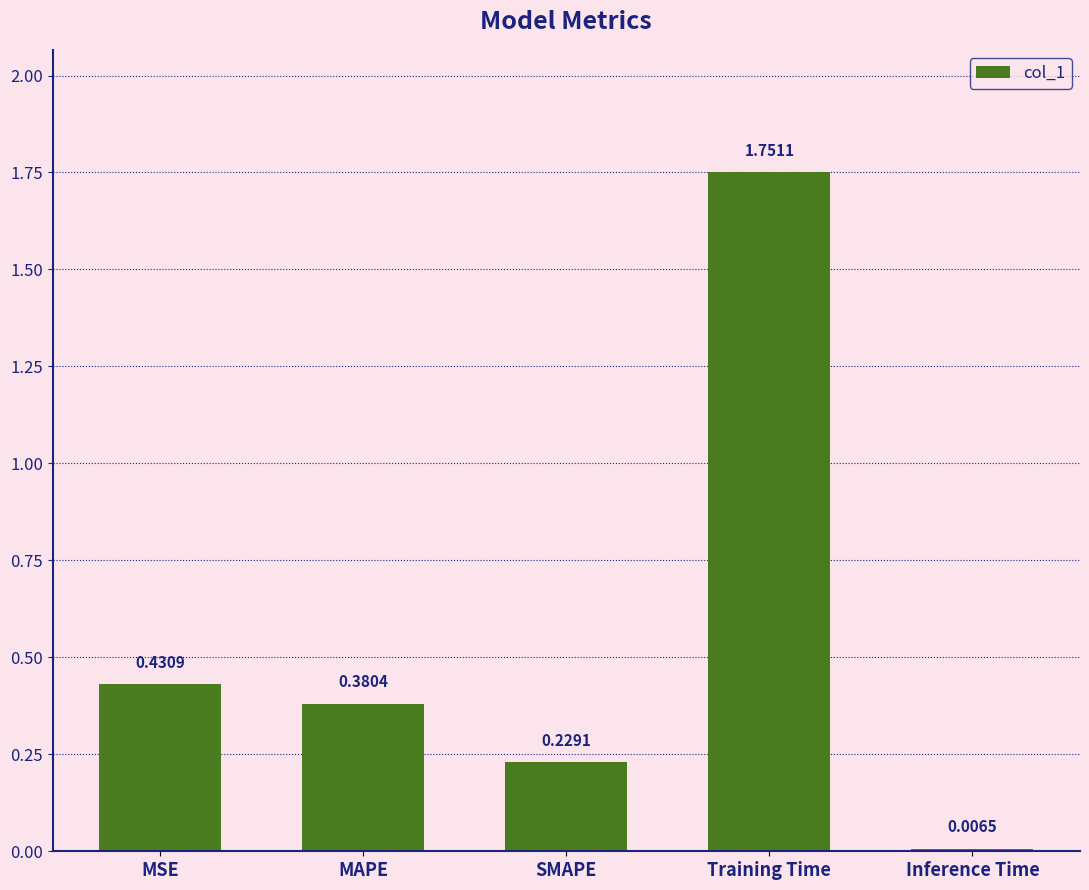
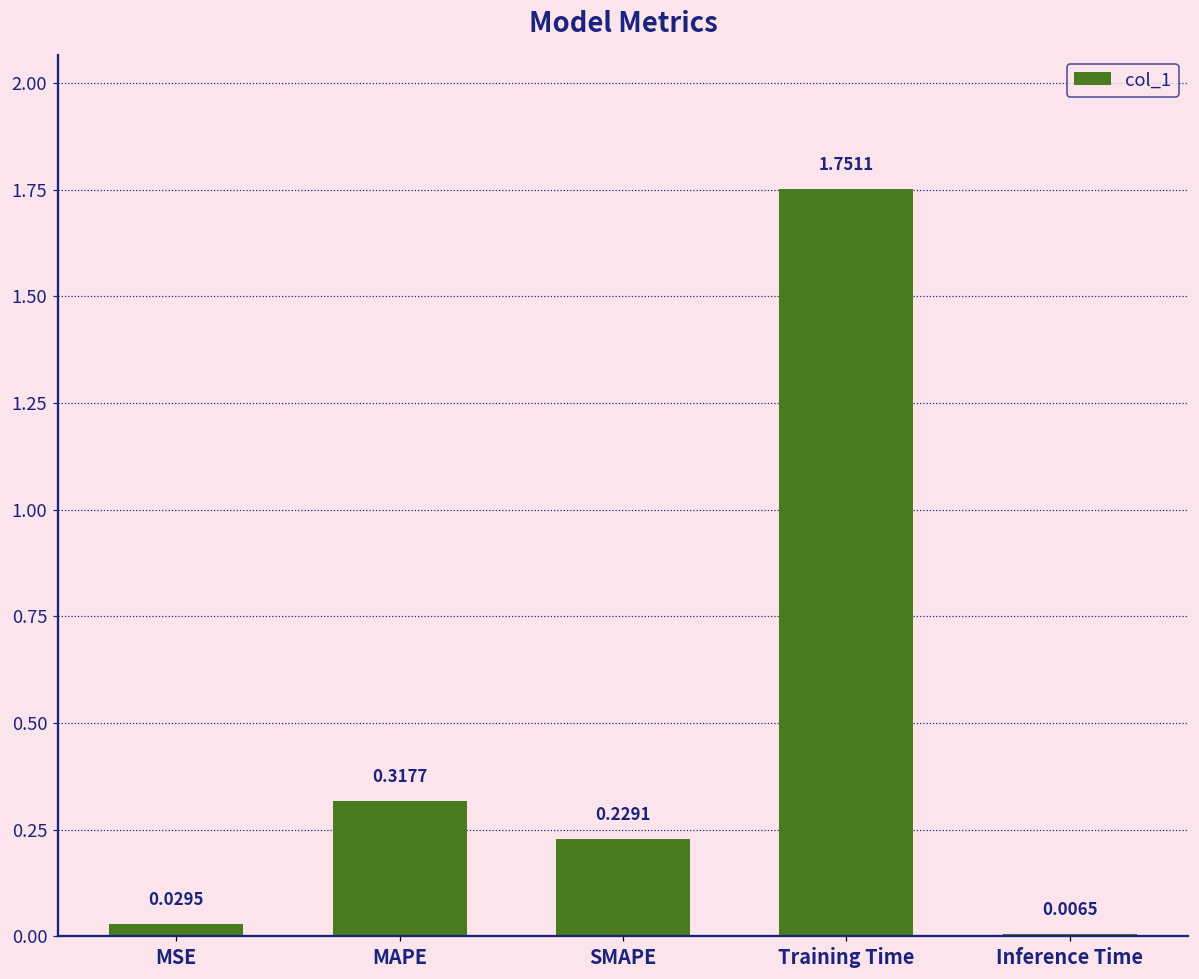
  {
-   "MSE": 0.4309,
-   "MAPE": 0.3804,
+   "MSE": 0.0295,
+   "MAPE": 0.3177,
    "SMAPE": 0.2291,
    "Training Time": 1.7511,
    "Inference Time": 0.0065
  }
